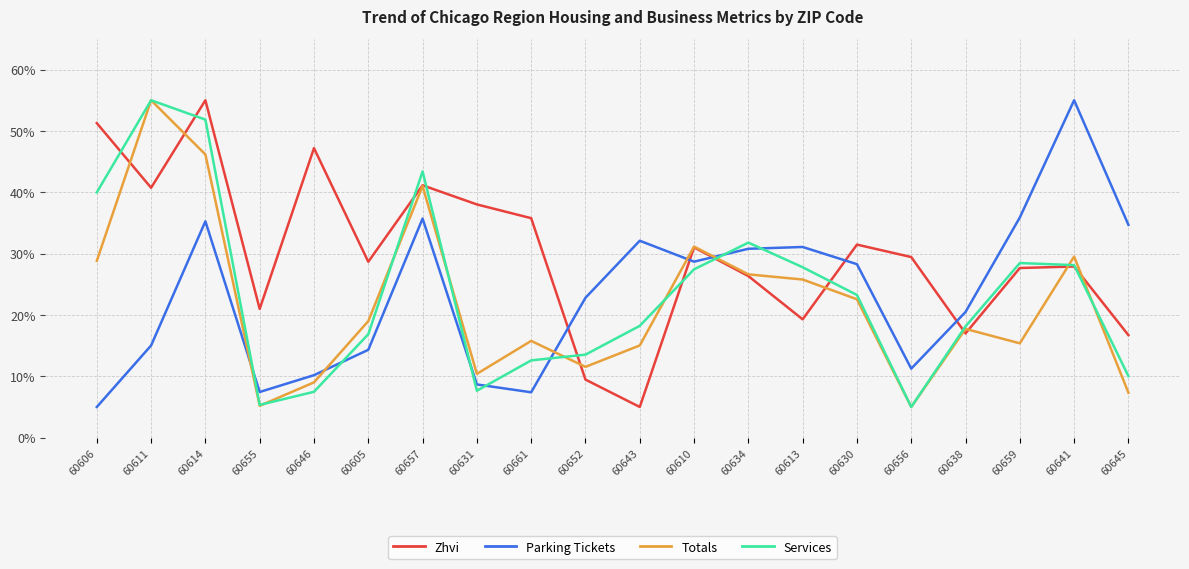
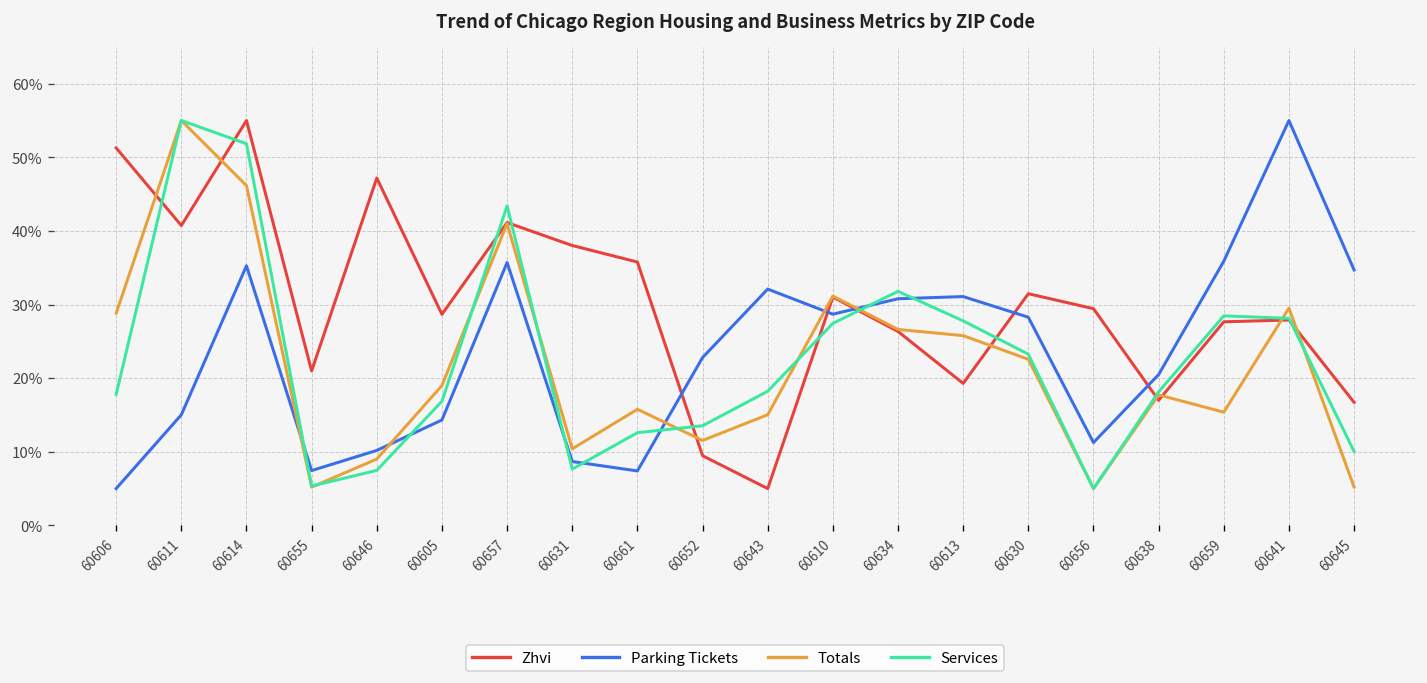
  {
    "Zhvi": {
      "60606": "51%",
      "60611": "41%",
      "60614": "55%",
      "60655": "21%",
      "60646": "47%",
      "60605": "29%",
      "60631": "38%",
      "60661": "36%",
      "60652": "9%",
      "60643": "5%",
      "60613": "19%",
      "60630": "31%",
      "60656": "29%",
      "60638": "17%",
      "60659": "28%",
      "60645": "17%"
    },
    "Parking Tickets": {
      "60606": "5%",
      "60611": "15%",
      "60614": "35%",
      "60655": "7%",
      "60646": "10%",
      "60605": "14%",
      "60657": "36%",
      "60631": "9%",
      "60661": "7%",
      "60652": "23%",
      "60643": "32%",
      "60610": "29%",
      "60634": "31%",
      "60613": "31%",
      "60630": "28%",
      "60656": "11%",
      "60638": "20%",
      "60659": "36%",
      "60641": "55%",
      "60645": "35%"
    },
    "Totals": {
      "60606": "29%",
      "60614": "46%",
      "60646": "9%",
      "60605": "19%",
      "60631": "10%",
      "60661": "16%",
      "60652": "12%",
      "60643": "15%",
      "60613": "26%",
      "60630": "23%",
      "60638": "18%",
      "60659": "15%",
      "60641": "30%",
-     "60645": "7%"
+     "60645": "5%"
    },
    "Services": {
-     "60606": "40%",
+     "60606": "18%",
      "60614": "52%",
      "60646": "7%",
      "60605": "17%",
      "60657": "43%",
      "60631": "8%",
      "60661": "13%",
      "60652": "14%",
      "60643": "18%",
      "60610": "27%",
      "60634": "32%",
      "60613": "28%",
      "60630": "23%",
      "60638": "18%",
      "60659": "28%",
      "60645": "10%"
    }
  }
